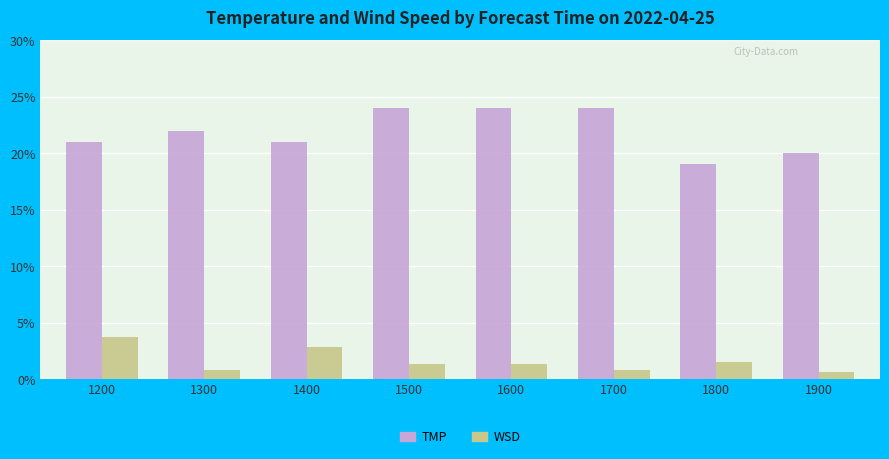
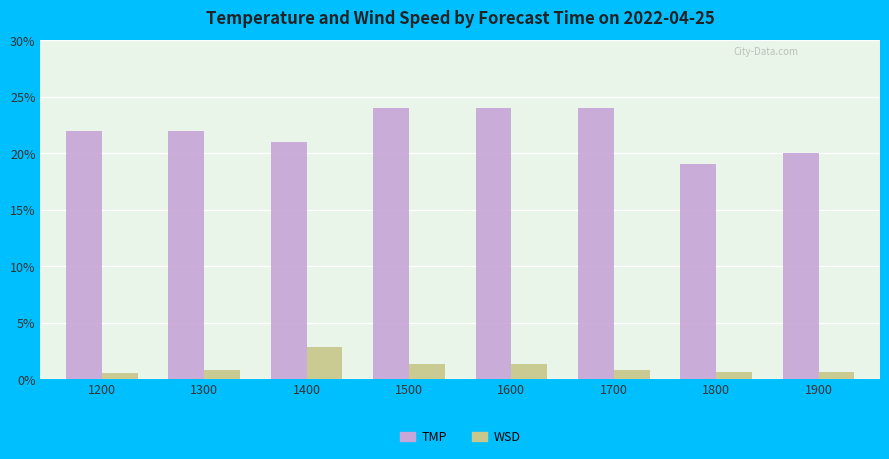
  {
    "TMP": {
-     "1200": "21%",
+     "1200": "22%",
      "1300": "22%",
      "1400": "21%",
      "1500": "24%",
      "1600": "24%",
      "1700": "24%",
      "1800": "19%",
      "1900": "20%"
    },
    "WSD": {
-     "1200": "3.7%",
+     "1200": "0.5%",
      "1300": "0.8%",
      "1400": "2.8%",
      "1500": "1.3%",
      "1600": "1.3%",
      "1700": "0.8%",
-     "1800": "1.5%",
+     "1800": "0.6%",
      "1900": "0.6%"
    }
  }
